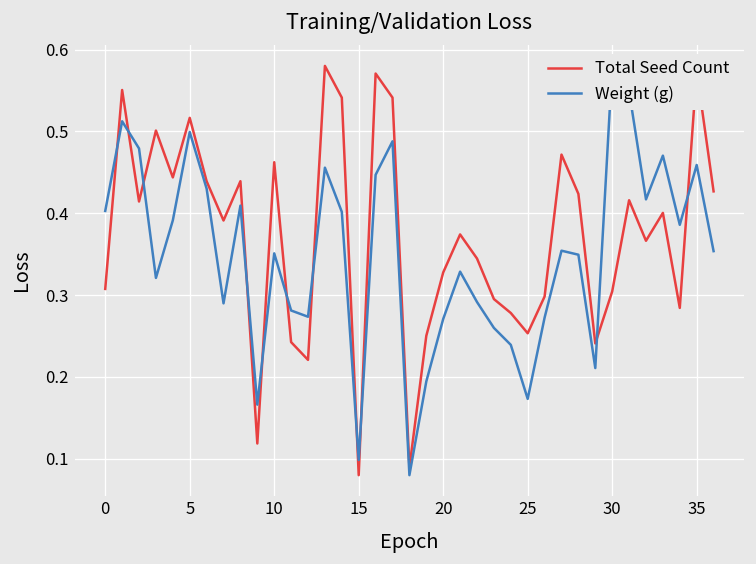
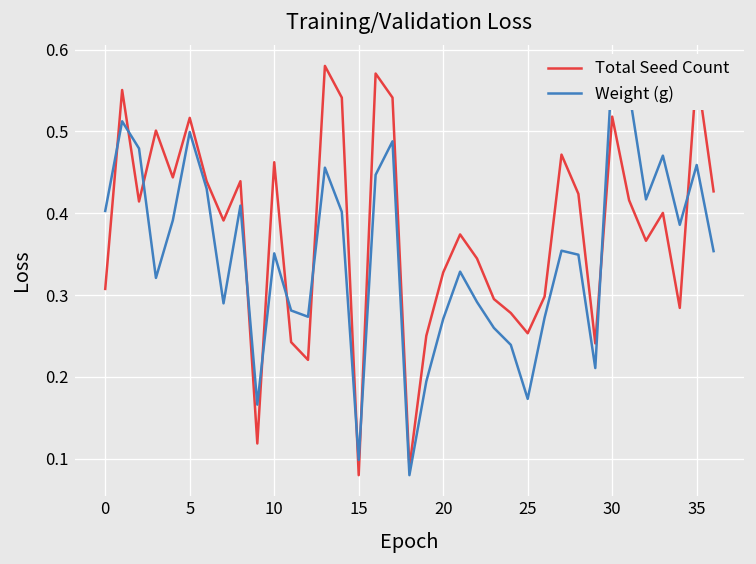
  {
    "Total Seed Count": {
      "0": 0.31,
      "5": 0.52,
      "10": 0.46,
      "15": 0.08,
      "20": 0.33,
      "25": 0.25,
-     "30": 0.30
+     "30": 0.52
    },
    "Weight (g)": {
      "0": 0.40,
      "5": 0.50,
      "10": 0.35,
      "15": 0.10,
      "20": 0.27,
      "25": 0.17,
      "35": 0.46
    }
  }
